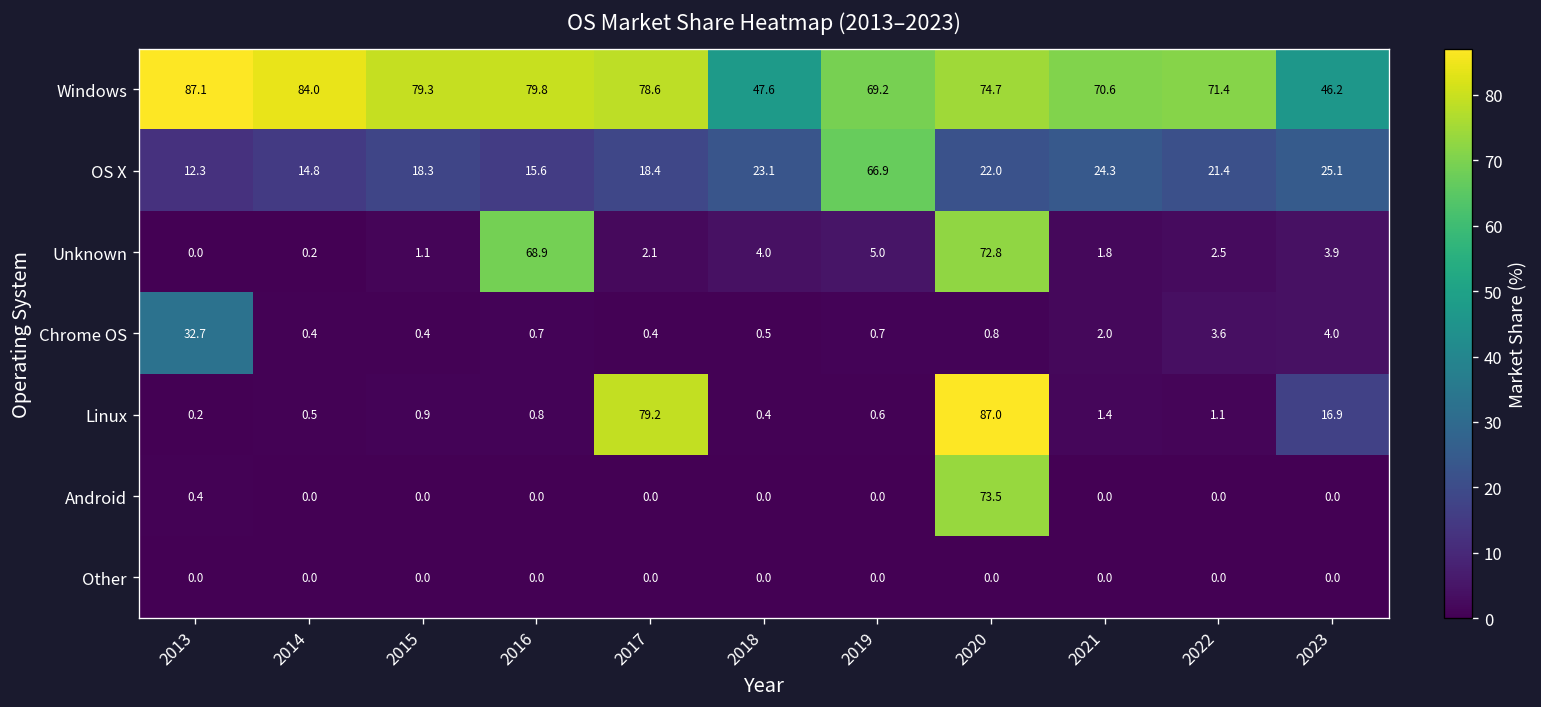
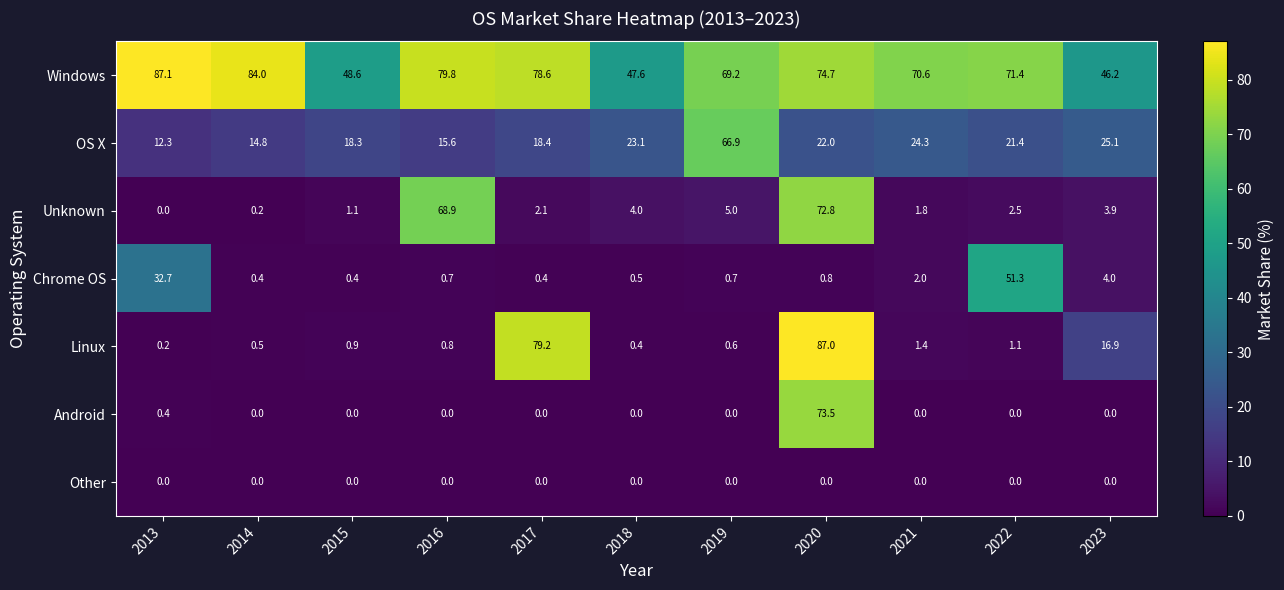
  {
    "Windows": {
      "2013": 87.1,
      "2014": 84.0,
-     "2015": 79.3,
+     "2015": 48.6,
      "2016": 79.8,
      "2017": 78.6,
      "2018": 47.6,
      "2019": 69.2,
      "2020": 74.7,
      "2021": 70.6,
      "2022": 71.4,
      "2023": 46.2
    },
    "OS X": {
      "2013": 12.3,
      "2014": 14.8,
      "2015": 18.3,
      "2016": 15.6,
      "2017": 18.4,
      "2018": 23.1,
      "2019": 66.9,
      "2020": 22.0,
      "2021": 24.3,
      "2022": 21.4,
      "2023": 25.1
    },
    "Unknown": {
      "2013": 0.0,
      "2014": 0.2,
      "2015": 1.1,
      "2016": 68.9,
      "2017": 2.1,
      "2018": 4.0,
      "2019": 5.0,
      "2020": 72.8,
      "2021": 1.8,
      "2022": 2.5,
      "2023": 3.9
    },
    "Chrome OS": {
      "2013": 32.7,
      "2014": 0.4,
      "2015": 0.4,
      "2016": 0.7,
      "2017": 0.4,
      "2018": 0.5,
      "2019": 0.7,
      "2020": 0.8,
      "2021": 2.0,
-     "2022": 3.6,
+     "2022": 51.3,
      "2023": 4.0
    },
    "Linux": {
      "2013": 0.2,
      "2014": 0.5,
      "2015": 0.9,
      "2016": 0.8,
      "2017": 79.2,
      "2018": 0.4,
      "2019": 0.6,
      "2020": 87.0,
      "2021": 1.4,
      "2022": 1.1,
      "2023": 16.9
    },
    "Android": {
      "2013": 0.4,
      "2014": 0.0,
      "2015": 0.0,
      "2016": 0.0,
      "2017": 0.0,
      "2018": 0.0,
      "2019": 0.0,
      "2020": 73.5,
      "2021": 0.0,
      "2022": 0.0,
      "2023": 0.0
    },
    "Other": {
      "2013": 0.0,
      "2014": 0.0,
      "2015": 0.0,
      "2016": 0.0,
      "2017": 0.0,
      "2018": 0.0,
      "2019": 0.0,
      "2020": 0.0,
      "2021": 0.0,
      "2022": 0.0,
      "2023": 0.0
    }
  }
